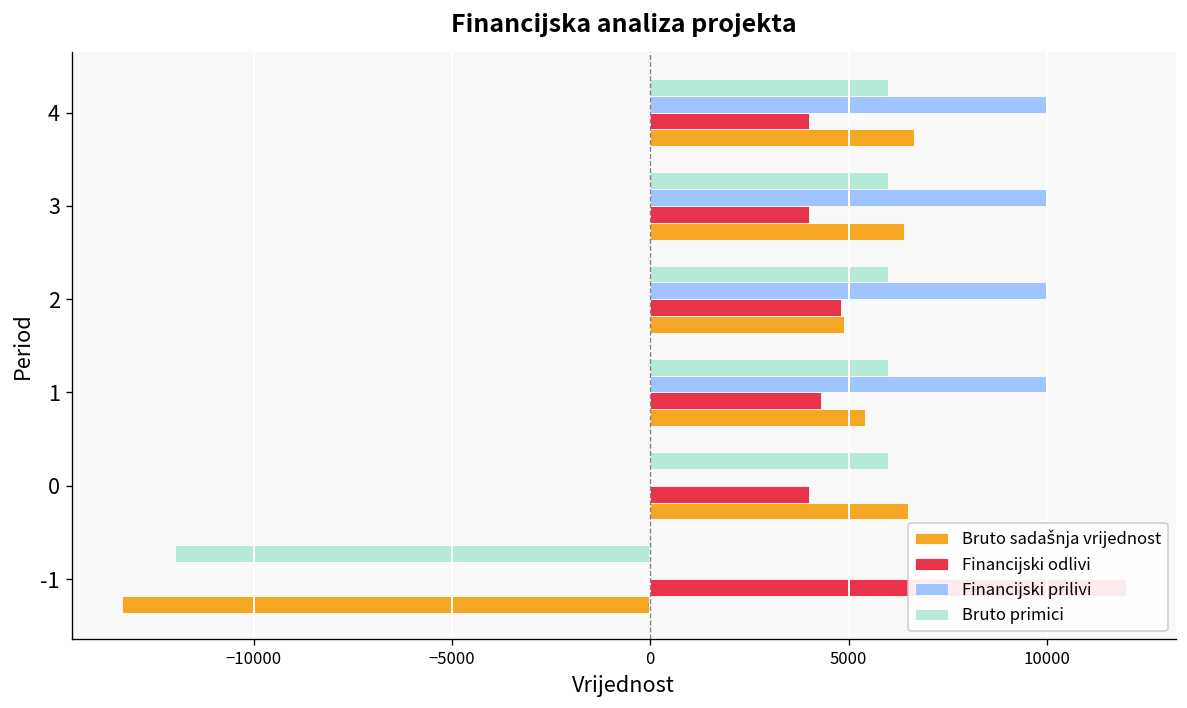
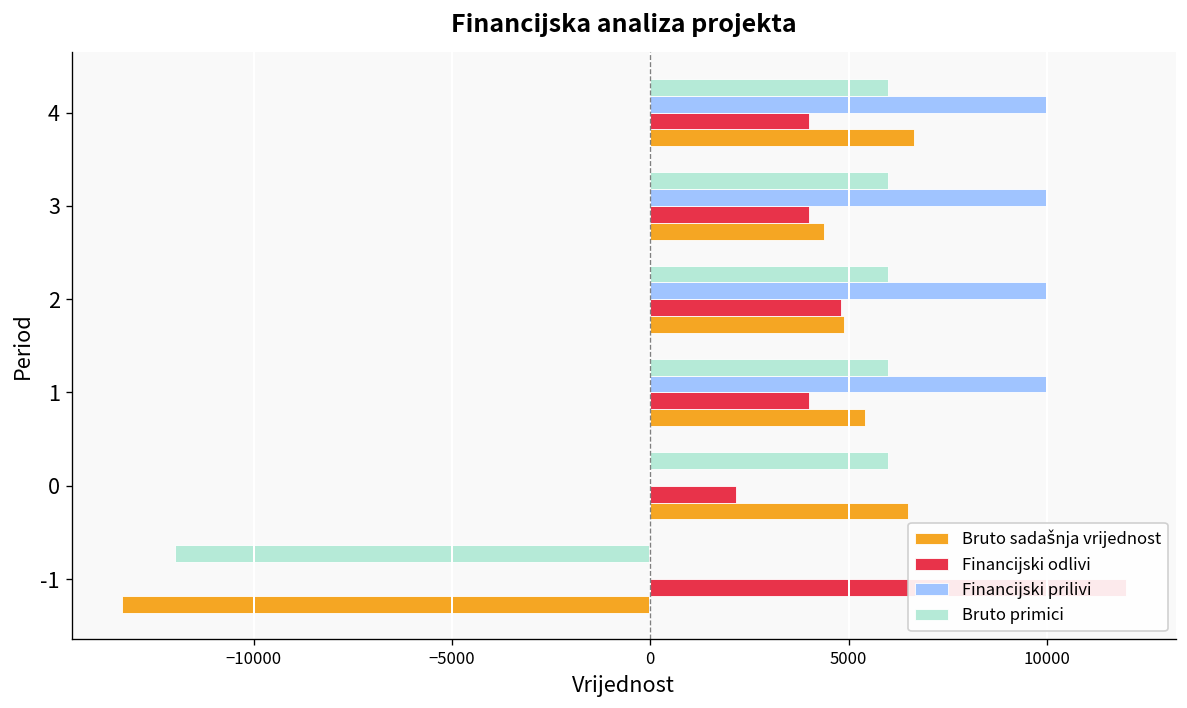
  {
    "Bruto sadašnja vrijednost": {
      "4": 6700,
-     "3": 6400,
+     "3": 4400,
      "2": 4900,
      "1": 5400,
      "0": 6500,
      "-1": -13300
    },
    "Financijski odlivi": {
      "4": 4000,
      "3": 4000,
      "2": 4800,
-     "1": 4300,
-     "0": 4000
+     "1": 4000,
+     "0": 2200
    }
  }
